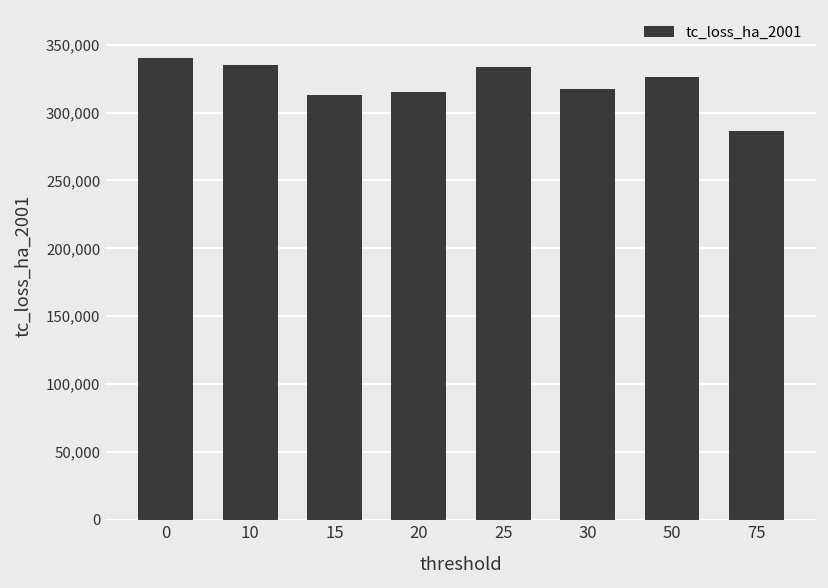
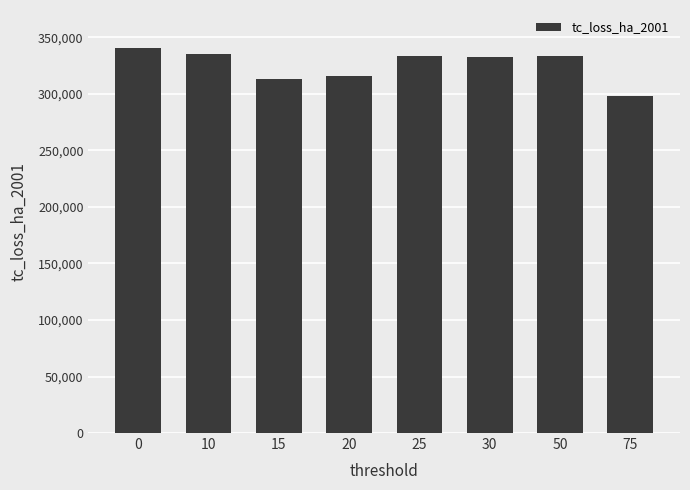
  {
    "0": "340,000",
    "10": "335,000",
    "15": "313,000",
    "20": "316,000",
    "25": "333,000",
-   "30": "318,000",
-   "50": "326,000",
-   "75": "287,000"
+   "30": "332,000",
+   "50": "334,000",
+   "75": "298,000"
  }
